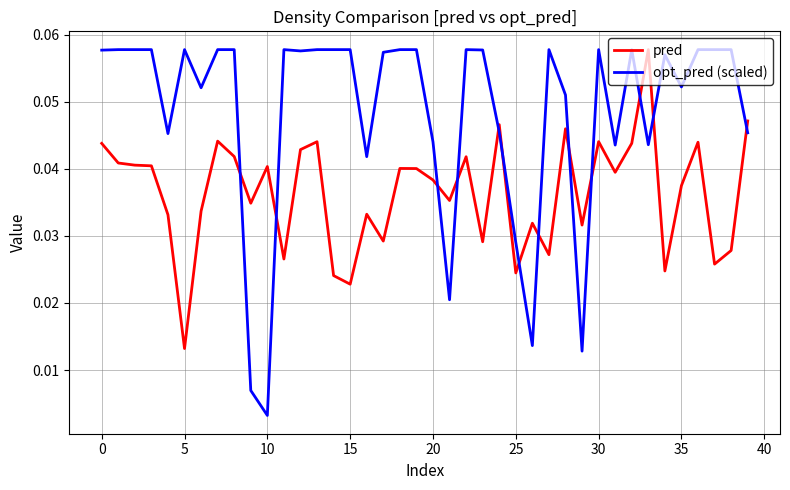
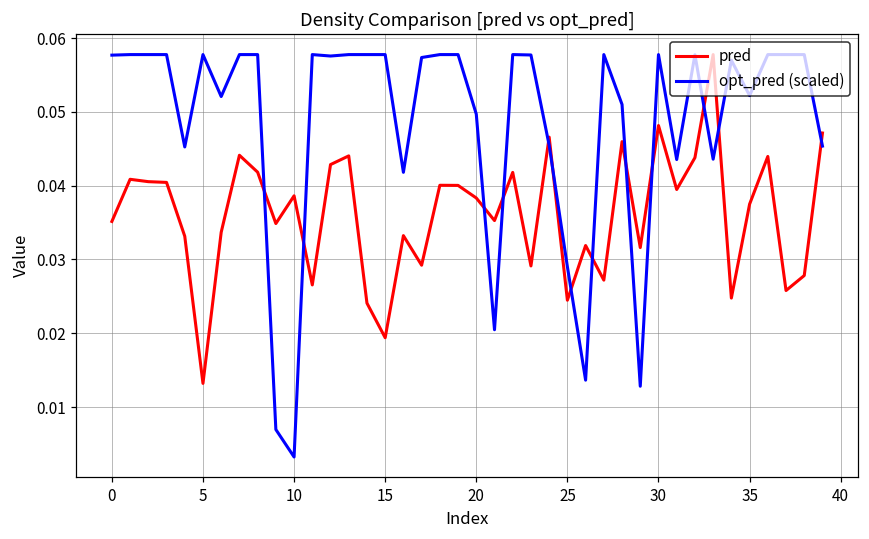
  {
    "pred": {
-     "0": 0.044,
+     "0": 0.035,
      "5": 0.013,
-     "10": 0.040,
-     "15": 0.023,
+     "10": 0.039,
+     "15": 0.019,
      "20": 0.038,
      "25": 0.024,
-     "30": 0.044,
+     "30": 0.048,
      "35": 0.037
    },
    "opt_pred (scaled)": {
      "0": 0.058,
      "5": 0.058,
      "10": 0.003,
      "15": 0.058,
-     "20": 0.044,
+     "20": 0.050,
      "25": 0.029,
      "30": 0.058,
      "35": 0.052
    }
  }
